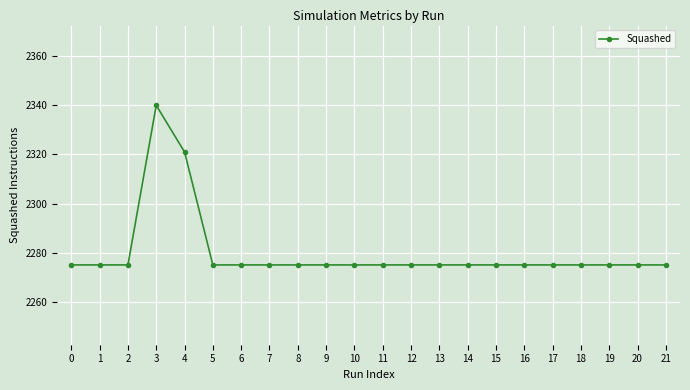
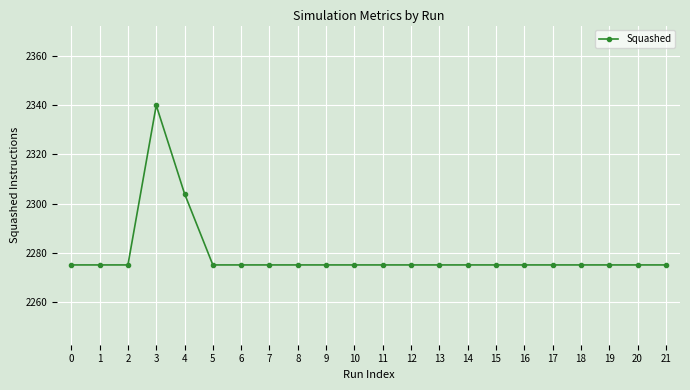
  {
    "0": 2275,
    "1": 2275,
    "2": 2275,
    "3": 2340,
-   "4": 2321,
+   "4": 2304,
    "5": 2275,
    "6": 2275,
    "7": 2275,
    "8": 2275,
    "9": 2275,
    "10": 2275,
    "11": 2275,
    "12": 2275,
    "13": 2275,
    "14": 2275,
    "15": 2275,
    "16": 2275,
    "17": 2275,
    "18": 2275,
    "19": 2275,
    "20": 2275,
    "21": 2275
  }
